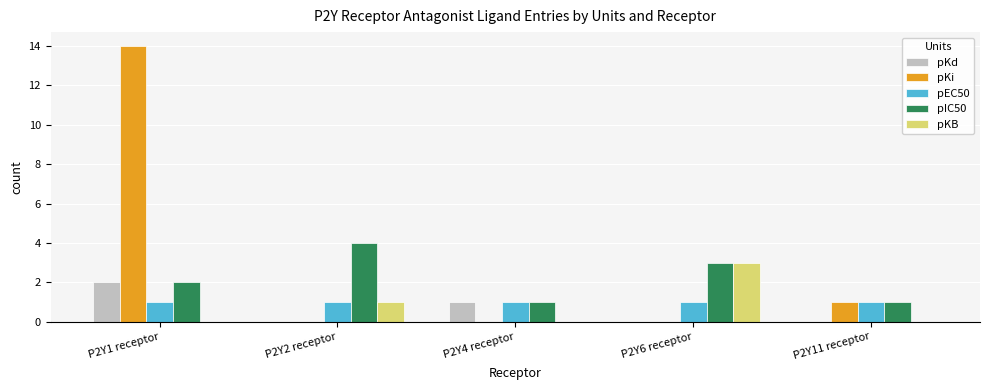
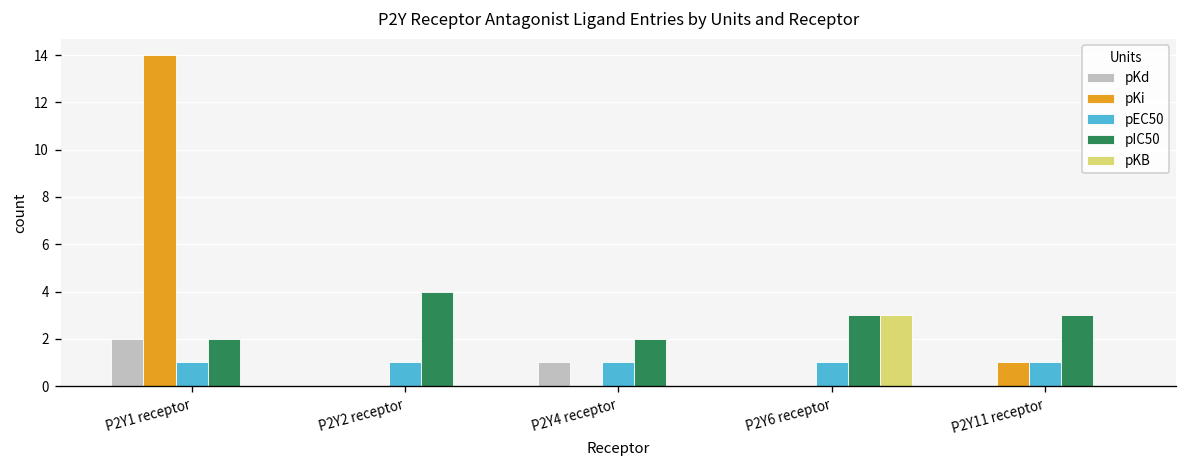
  {
    "pKd": {
      "P2Y1 receptor": 2,
      "P2Y2 receptor": 0,
      "P2Y4 receptor": 1,
      "P2Y6 receptor": 0,
      "P2Y11 receptor": 0
    },
    "pKi": {
      "P2Y1 receptor": 14,
      "P2Y2 receptor": 0,
      "P2Y4 receptor": 0,
      "P2Y6 receptor": 0,
      "P2Y11 receptor": 1
    },
    "pEC50": {
      "P2Y1 receptor": 1,
      "P2Y2 receptor": 1,
      "P2Y4 receptor": 1,
      "P2Y6 receptor": 1,
      "P2Y11 receptor": 1
    },
    "pIC50": {
      "P2Y1 receptor": 2,
      "P2Y2 receptor": 4,
-     "P2Y4 receptor": 1,
+     "P2Y4 receptor": 2,
      "P2Y6 receptor": 3,
-     "P2Y11 receptor": 1
+     "P2Y11 receptor": 3
    },
    "pKB": {
      "P2Y1 receptor": 0,
-     "P2Y2 receptor": 1,
+     "P2Y2 receptor": 0,
      "P2Y4 receptor": 0,
      "P2Y6 receptor": 3,
      "P2Y11 receptor": 0
    }
  }
